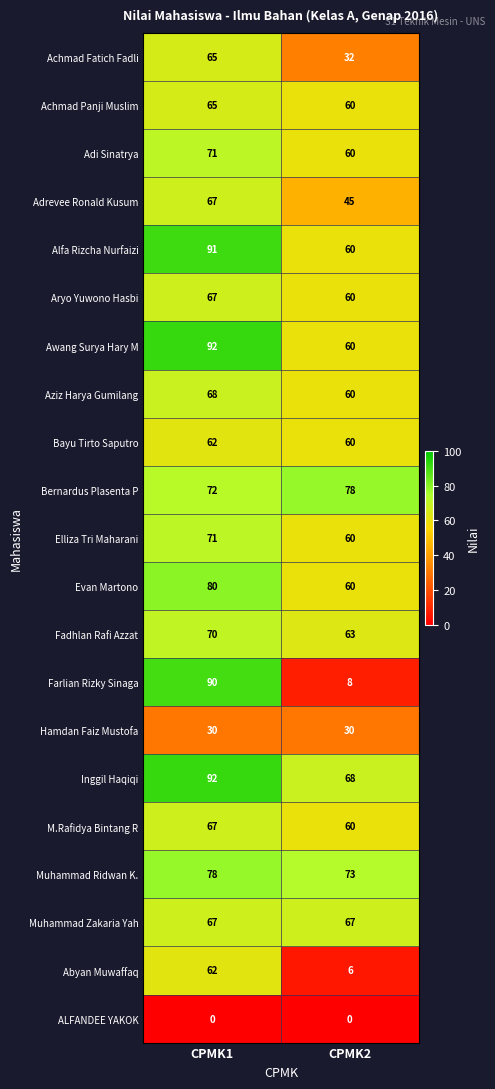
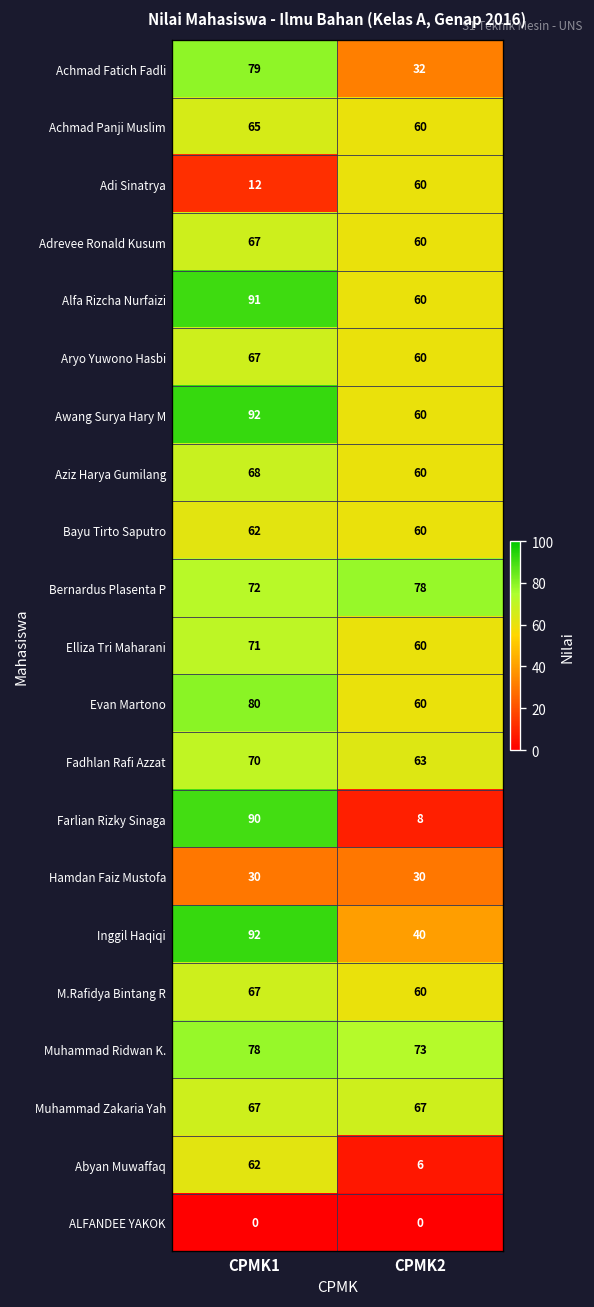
  {
    "Achmad Fatich Fadli": {
-     "CPMK1": 65,
+     "CPMK1": 79,
      "CPMK2": 32
    },
    "Achmad Panji Muslim": {
      "CPMK1": 65,
      "CPMK2": 60
    },
    "Adi Sinatrya": {
-     "CPMK1": 71,
+     "CPMK1": 12,
      "CPMK2": 60
    },
    "Adrevee Ronald Kusum": {
      "CPMK1": 67,
-     "CPMK2": 45
+     "CPMK2": 60
    },
    "Alfa Rizcha Nurfaizi": {
      "CPMK1": 91,
      "CPMK2": 60
    },
    "Aryo Yuwono Hasbi": {
      "CPMK1": 67,
      "CPMK2": 60
    },
    "Awang Surya Hary M": {
      "CPMK1": 92,
      "CPMK2": 60
    },
    "Aziz Harya Gumilang": {
      "CPMK1": 68,
      "CPMK2": 60
    },
    "Bayu Tirto Saputro": {
      "CPMK1": 62,
      "CPMK2": 60
    },
    "Bernardus Plasenta P": {
      "CPMK1": 72,
      "CPMK2": 78
    },
    "Elliza Tri Maharani": {
      "CPMK1": 71,
      "CPMK2": 60
    },
    "Evan Martono": {
      "CPMK1": 80,
      "CPMK2": 60
    },
    "Fadhlan Rafi Azzat": {
      "CPMK1": 70,
      "CPMK2": 63
    },
    "Farlian Rizky Sinaga": {
      "CPMK1": 90,
      "CPMK2": 8
    },
    "Hamdan Faiz Mustofa": {
      "CPMK1": 30,
      "CPMK2": 30
    },
    "Inggil Haqiqi": {
      "CPMK1": 92,
-     "CPMK2": 68
+     "CPMK2": 40
    },
    "M.Rafidya Bintang R": {
      "CPMK1": 67,
      "CPMK2": 60
    },
    "Muhammad Ridwan K.": {
      "CPMK1": 78,
      "CPMK2": 73
    },
    "Muhammad Zakaria Yah": {
      "CPMK1": 67,
      "CPMK2": 67
    },
    "Abyan Muwaffaq": {
      "CPMK1": 62,
      "CPMK2": 6
    },
    "ALFANDEE YAKOK": {
      "CPMK1": 0,
      "CPMK2": 0
    }
  }
